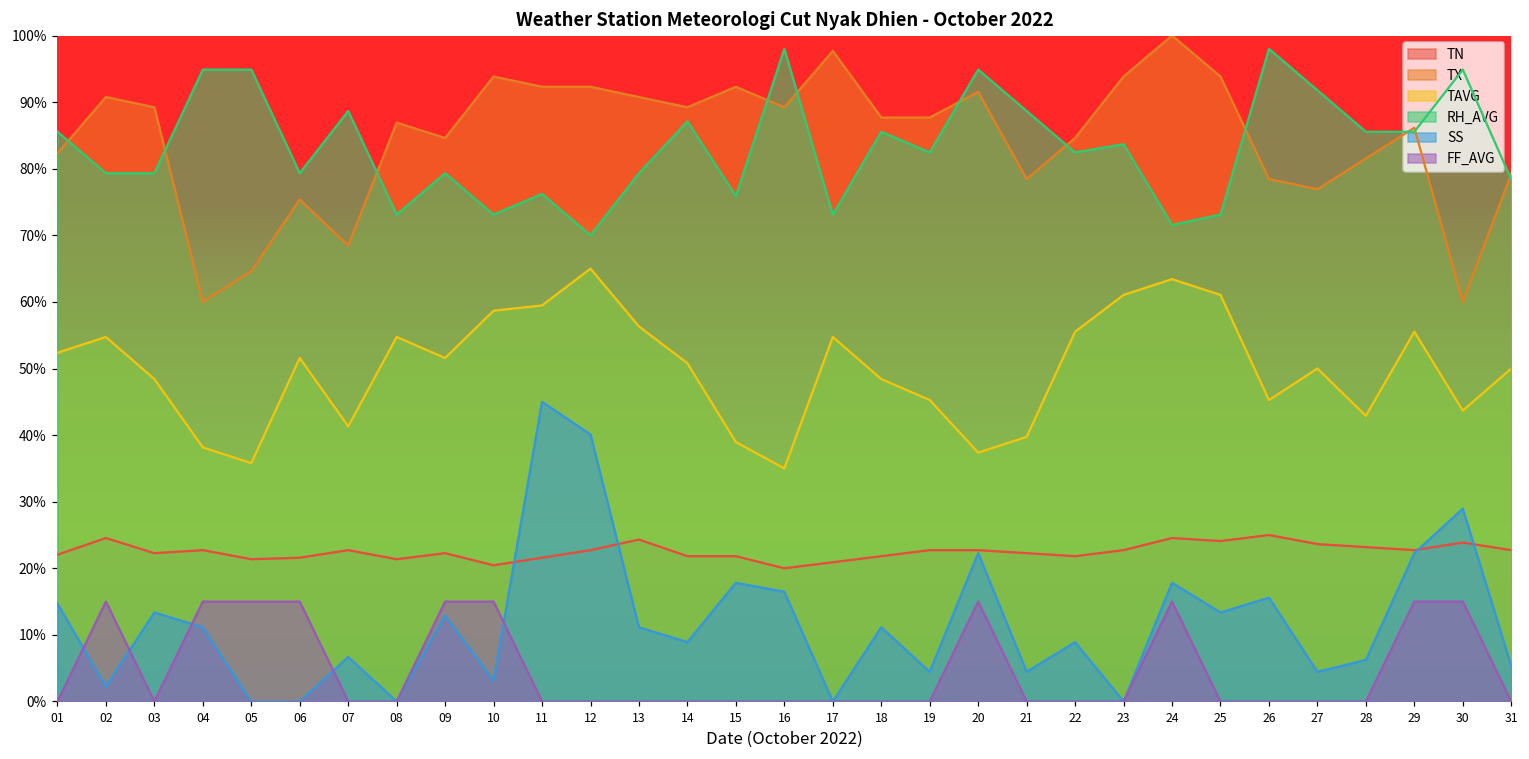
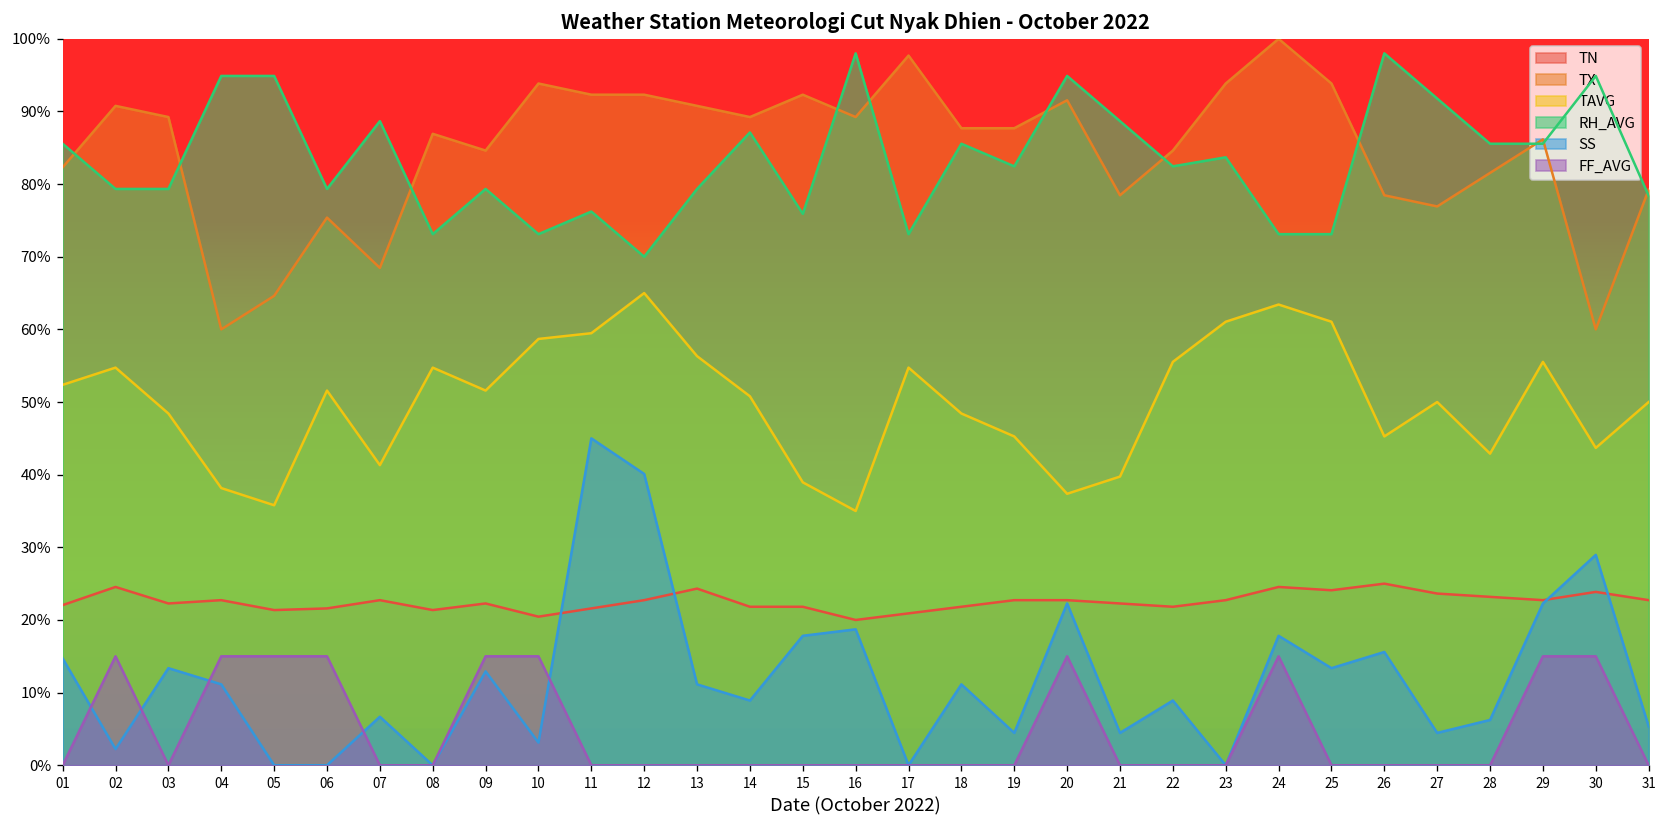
  {
    "TAVG": {
      "01": "52%",
      "02": "55%",
      "03": "48%",
      "04": "38%",
      "05": "36%",
      "06": "52%",
      "07": "41%",
      "08": "55%",
      "09": "52%",
      "10": "59%",
      "11": "59%",
      "12": "65%",
      "13": "56%",
      "14": "51%",
      "15": "39%",
      "16": "35%",
      "17": "55%",
      "18": "48%",
      "19": "45%",
      "20": "37%",
      "21": "40%",
      "22": "56%",
      "23": "61%",
      "24": "63%",
      "25": "61%",
      "26": "45%",
      "27": "50%",
      "28": "43%",
      "29": "56%",
      "30": "44%",
      "31": "50%"
    },
    "RH_AVG": {
      "01": "86%",
      "02": "79%",
      "03": "79%",
      "04": "95%",
      "05": "95%",
      "06": "79%",
      "07": "89%",
      "08": "73%",
      "09": "79%",
      "10": "73%",
      "11": "76%",
      "12": "70%",
      "13": "79%",
      "14": "87%",
      "15": "76%",
      "16": "98%",
      "17": "73%",
      "18": "86%",
      "19": "82%",
      "20": "95%",
      "21": "89%",
      "22": "82%",
      "23": "84%",
-     "24": "72%",
+     "24": "73%",
      "25": "73%",
      "26": "98%",
      "27": "92%",
      "28": "86%",
      "31": "78%"
    },
    "SS": {
      "01": "15%",
      "03": "13%",
      "04": "11%",
      "07": "7%",
      "09": "13%",
      "11": "45%",
      "12": "40%",
      "13": "11%",
      "14": "9%",
      "15": "18%",
-     "16": "16%",
+     "16": "19%",
      "18": "11%",
      "20": "22%",
      "22": "9%",
      "24": "18%",
      "25": "13%",
      "26": "16%",
      "28": "6%",
      "29": "22%",
      "30": "29%",
      "31": "5%"
    },
    "FF_AVG": {
      "02": "15%",
      "04": "15%",
      "05": "15%",
      "06": "15%",
      "09": "15%",
      "10": "15%",
      "20": "15%",
      "24": "15%",
      "29": "15%",
      "30": "15%"
    }
  }
